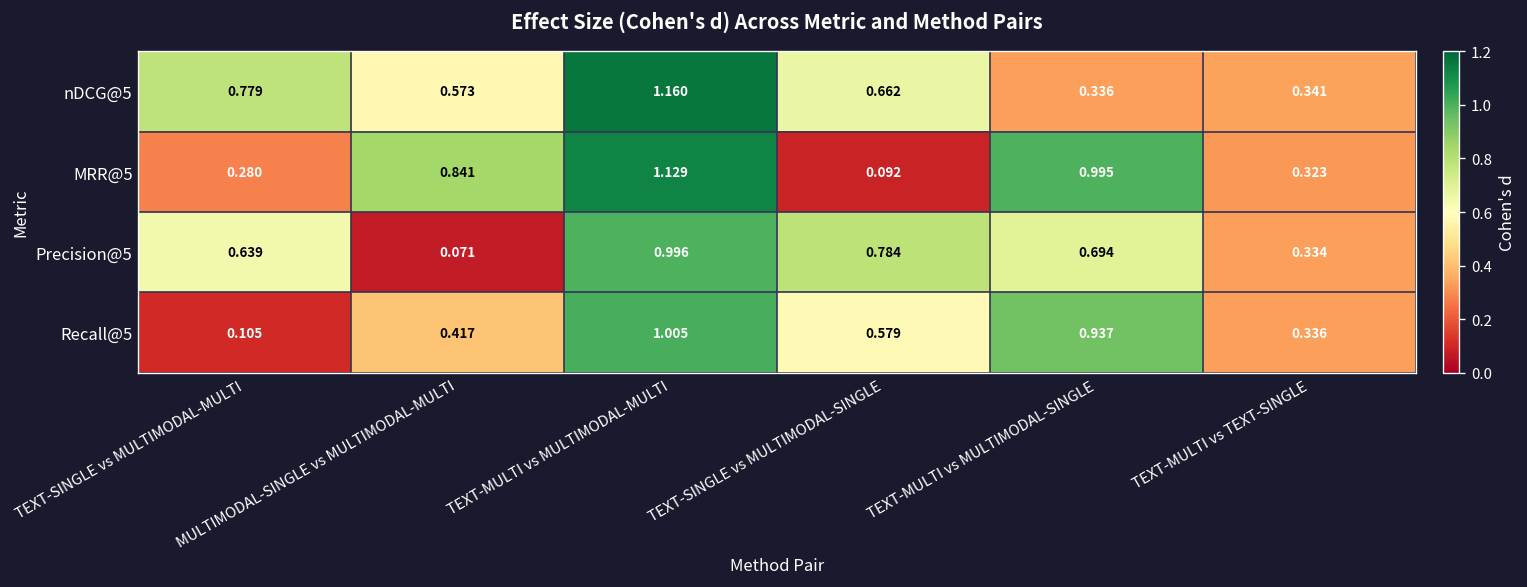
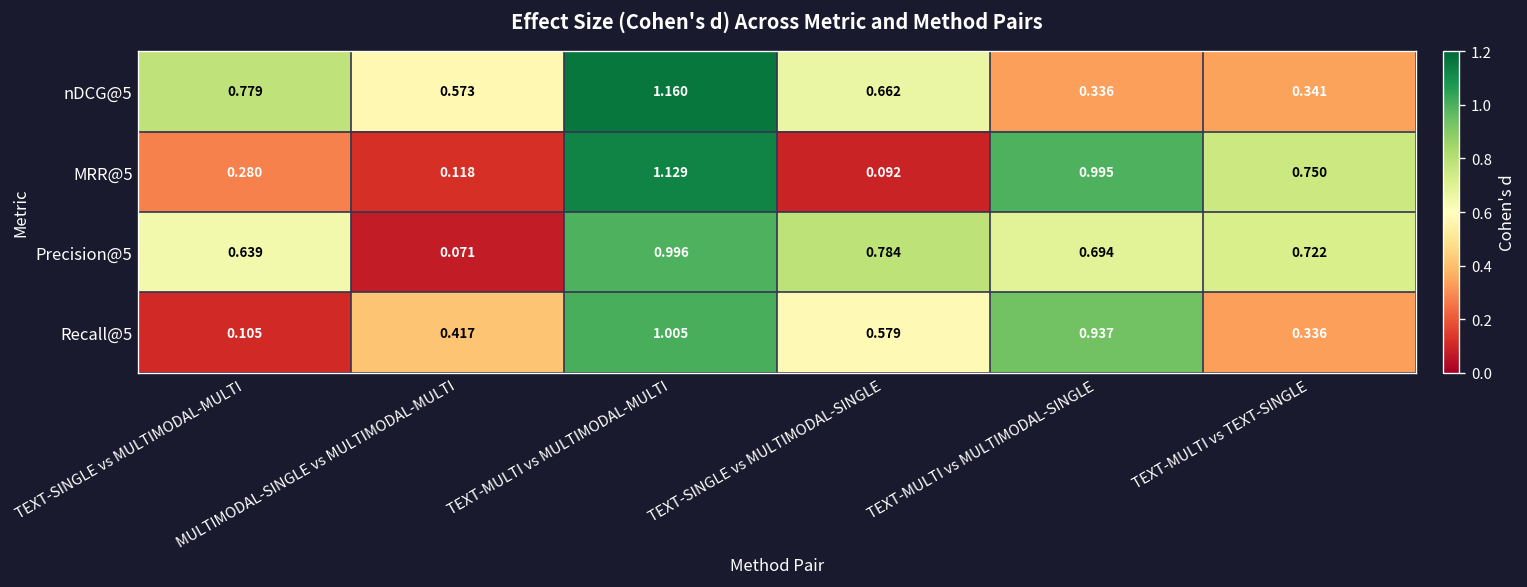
  {
    "nDCG@5": {
      "TEXT-SINGLE vs MULTIMODAL-MULTI": 0.779,
      "MULTIMODAL-SINGLE vs MULTIMODAL-MULTI": 0.573,
      "TEXT-MULTI vs MULTIMODAL-MULTI": 1.160,
      "TEXT-SINGLE vs MULTIMODAL-SINGLE": 0.662,
      "TEXT-MULTI vs MULTIMODAL-SINGLE": 0.336,
      "TEXT-MULTI vs TEXT-SINGLE": 0.341
    },
    "MRR@5": {
      "TEXT-SINGLE vs MULTIMODAL-MULTI": 0.280,
-     "MULTIMODAL-SINGLE vs MULTIMODAL-MULTI": 0.841,
+     "MULTIMODAL-SINGLE vs MULTIMODAL-MULTI": 0.118,
      "TEXT-MULTI vs MULTIMODAL-MULTI": 1.129,
      "TEXT-SINGLE vs MULTIMODAL-SINGLE": 0.092,
      "TEXT-MULTI vs MULTIMODAL-SINGLE": 0.995,
-     "TEXT-MULTI vs TEXT-SINGLE": 0.323
+     "TEXT-MULTI vs TEXT-SINGLE": 0.750
    },
    "Precision@5": {
      "TEXT-SINGLE vs MULTIMODAL-MULTI": 0.639,
      "MULTIMODAL-SINGLE vs MULTIMODAL-MULTI": 0.071,
      "TEXT-MULTI vs MULTIMODAL-MULTI": 0.996,
      "TEXT-SINGLE vs MULTIMODAL-SINGLE": 0.784,
      "TEXT-MULTI vs MULTIMODAL-SINGLE": 0.694,
-     "TEXT-MULTI vs TEXT-SINGLE": 0.334
+     "TEXT-MULTI vs TEXT-SINGLE": 0.722
    },
    "Recall@5": {
      "TEXT-SINGLE vs MULTIMODAL-MULTI": 0.105,
      "MULTIMODAL-SINGLE vs MULTIMODAL-MULTI": 0.417,
      "TEXT-MULTI vs MULTIMODAL-MULTI": 1.005,
      "TEXT-SINGLE vs MULTIMODAL-SINGLE": 0.579,
      "TEXT-MULTI vs MULTIMODAL-SINGLE": 0.937,
      "TEXT-MULTI vs TEXT-SINGLE": 0.336
    }
  }
